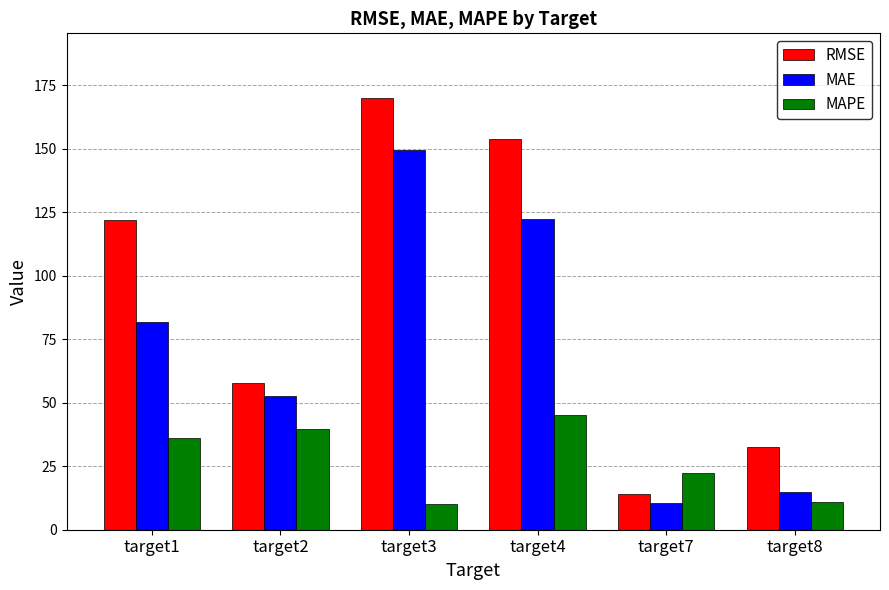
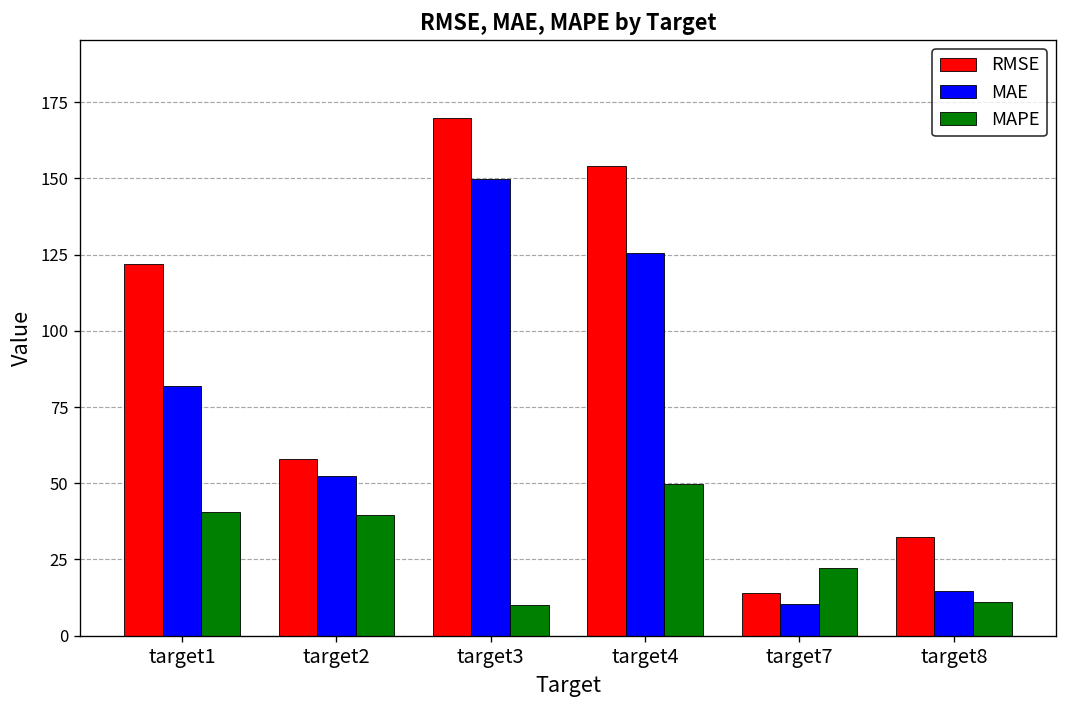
  {
    "RMSE": {
      "target1": 122,
      "target2": 58,
      "target3": 170,
      "target4": 154,
      "target7": 14,
      "target8": 32
    },
    "MAE": {
      "target1": 82,
      "target2": 53,
      "target3": 150,
-     "target4": 122,
+     "target4": 125,
      "target7": 11,
      "target8": 15
    },
    "MAPE": {
-     "target1": 36,
+     "target1": 41,
      "target2": 40,
      "target3": 10,
-     "target4": 45,
+     "target4": 50,
      "target7": 22,
      "target8": 11
    }
  }
